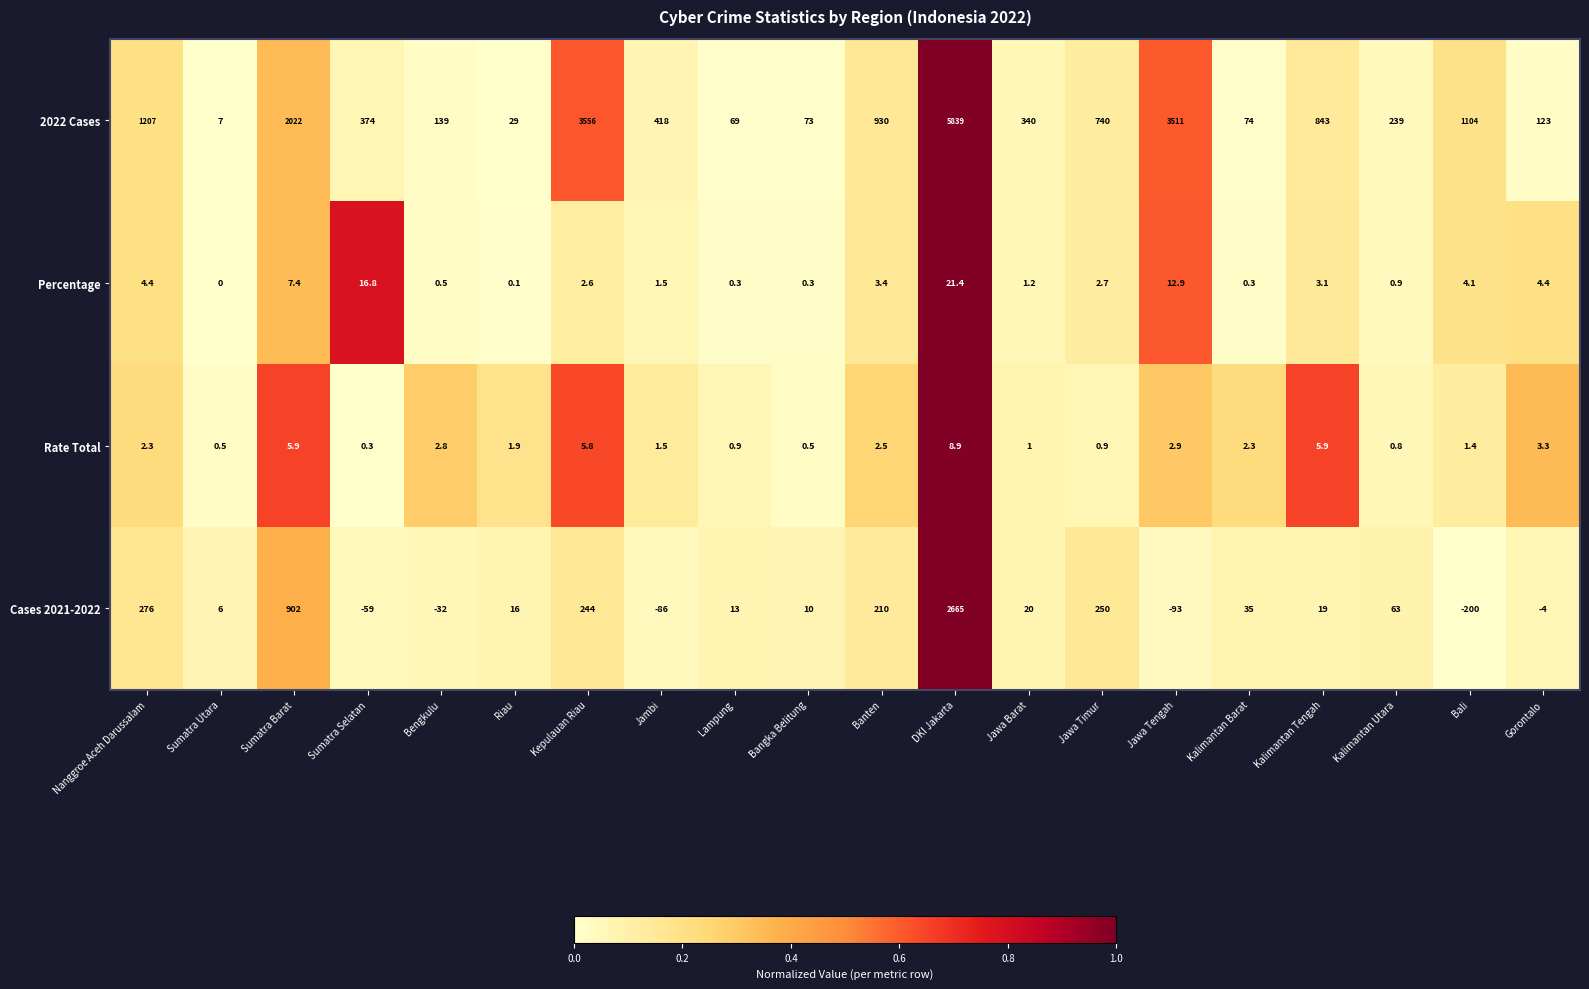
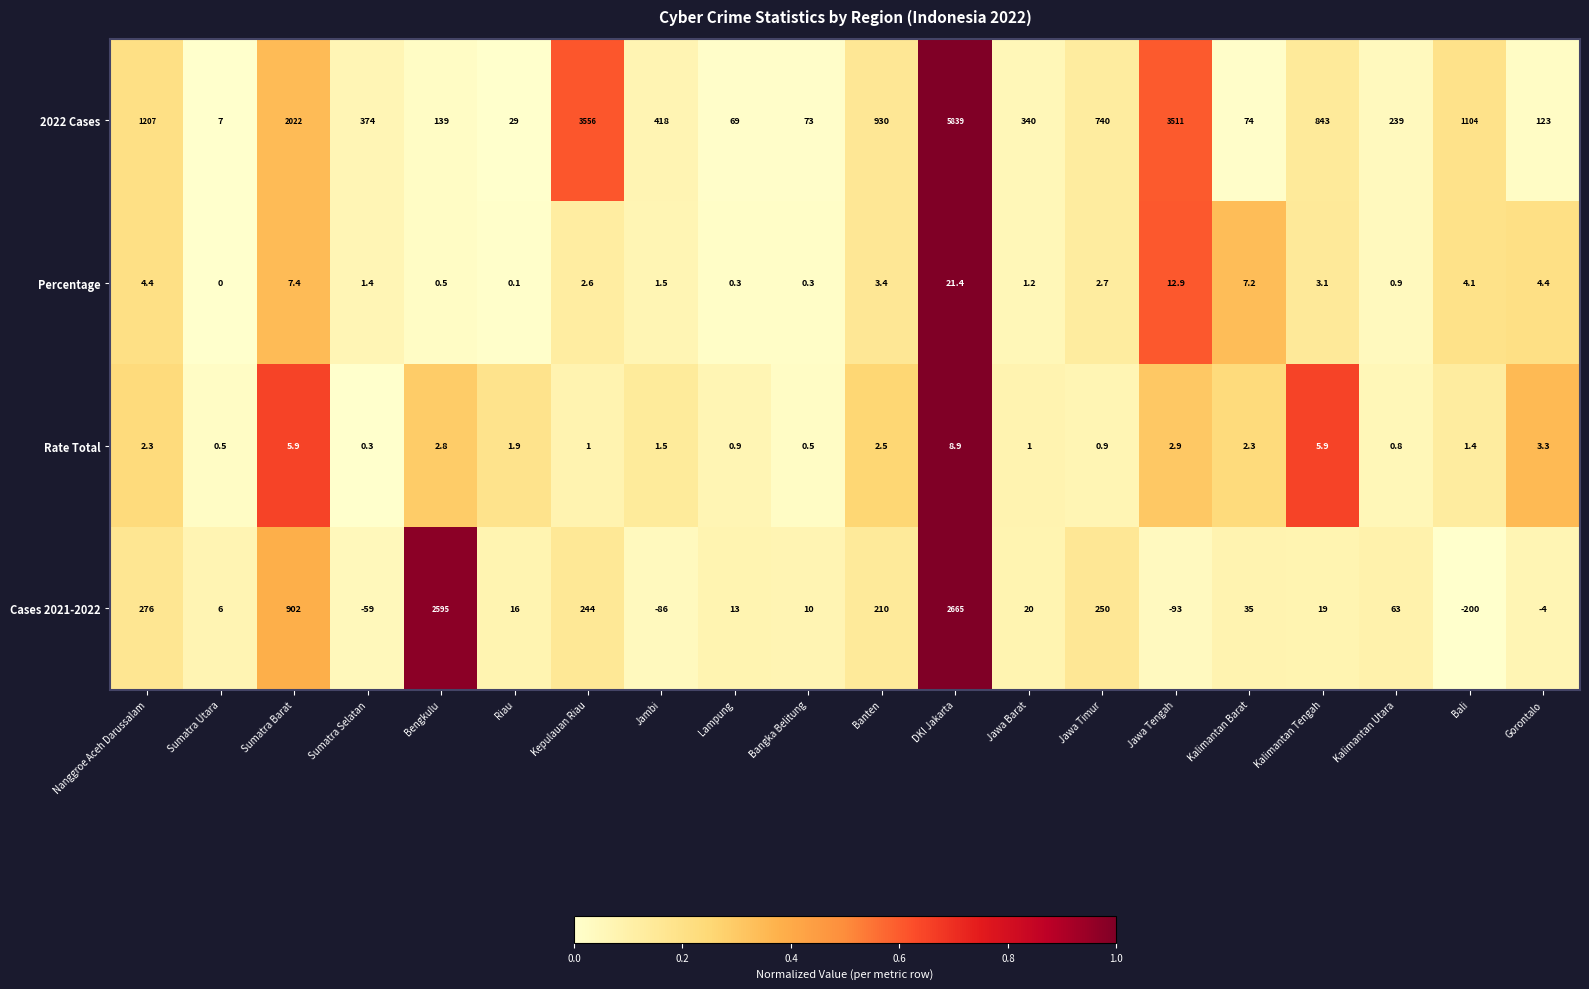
  {
    "2022 Cases": {
      "Nanggroe Aceh Darussalam": 1207,
      "Sumatra Utara": 7,
      "Sumatra Barat": 2022,
      "Sumatra Selatan": 374,
      "Bengkulu": 139,
      "Riau": 29,
      "Kepulauan Riau": 3556,
      "Jambi": 418,
      "Lampung": 69,
      "Bangka Belitung": 73,
      "Banten": 930,
      "DKI Jakarta": 5839,
      "Jawa Barat": 340,
      "Jawa Timur": 740,
      "Jawa Tengah": 3511,
      "Kalimantan Barat": 74,
      "Kalimantan Tengah": 843,
      "Kalimantan Utara": 239,
      "Bali": 1104,
      "Gorontalo": 123
    },
    "Percentage": {
      "Nanggroe Aceh Darussalam": 4.4,
      "Sumatra Utara": 0,
      "Sumatra Barat": 7.4,
-     "Sumatra Selatan": 16.8,
+     "Sumatra Selatan": 1.4,
      "Bengkulu": 0.5,
      "Riau": 0.1,
      "Kepulauan Riau": 2.6,
      "Jambi": 1.5,
      "Lampung": 0.3,
      "Bangka Belitung": 0.3,
      "Banten": 3.4,
      "DKI Jakarta": 21.4,
      "Jawa Barat": 1.2,
      "Jawa Timur": 2.7,
      "Jawa Tengah": 12.9,
-     "Kalimantan Barat": 0.3,
+     "Kalimantan Barat": 7.2,
      "Kalimantan Tengah": 3.1,
      "Kalimantan Utara": 0.9,
      "Bali": 4.1,
      "Gorontalo": 4.4
    },
    "Rate Total": {
      "Nanggroe Aceh Darussalam": 2.3,
      "Sumatra Utara": 0.5,
      "Sumatra Barat": 5.9,
      "Sumatra Selatan": 0.3,
      "Bengkulu": 2.8,
      "Riau": 1.9,
-     "Kepulauan Riau": 5.8,
+     "Kepulauan Riau": 1,
      "Jambi": 1.5,
      "Lampung": 0.9,
      "Bangka Belitung": 0.5,
      "Banten": 2.5,
      "DKI Jakarta": 8.9,
      "Jawa Barat": 1,
      "Jawa Timur": 0.9,
      "Jawa Tengah": 2.9,
      "Kalimantan Barat": 2.3,
      "Kalimantan Tengah": 5.9,
      "Kalimantan Utara": 0.8,
      "Bali": 1.4,
      "Gorontalo": 3.3
    },
    "Cases 2021-2022": {
      "Nanggroe Aceh Darussalam": 276,
      "Sumatra Utara": 6,
      "Sumatra Barat": 902,
      "Sumatra Selatan": -59,
-     "Bengkulu": -32,
+     "Bengkulu": 2595,
      "Riau": 16,
      "Kepulauan Riau": 244,
      "Jambi": -86,
      "Lampung": 13,
      "Bangka Belitung": 10,
      "Banten": 210,
      "DKI Jakarta": 2665,
      "Jawa Barat": 20,
      "Jawa Timur": 250,
      "Jawa Tengah": -93,
      "Kalimantan Barat": 35,
      "Kalimantan Tengah": 19,
      "Kalimantan Utara": 63,
      "Bali": -200,
      "Gorontalo": -4
    }
  }
